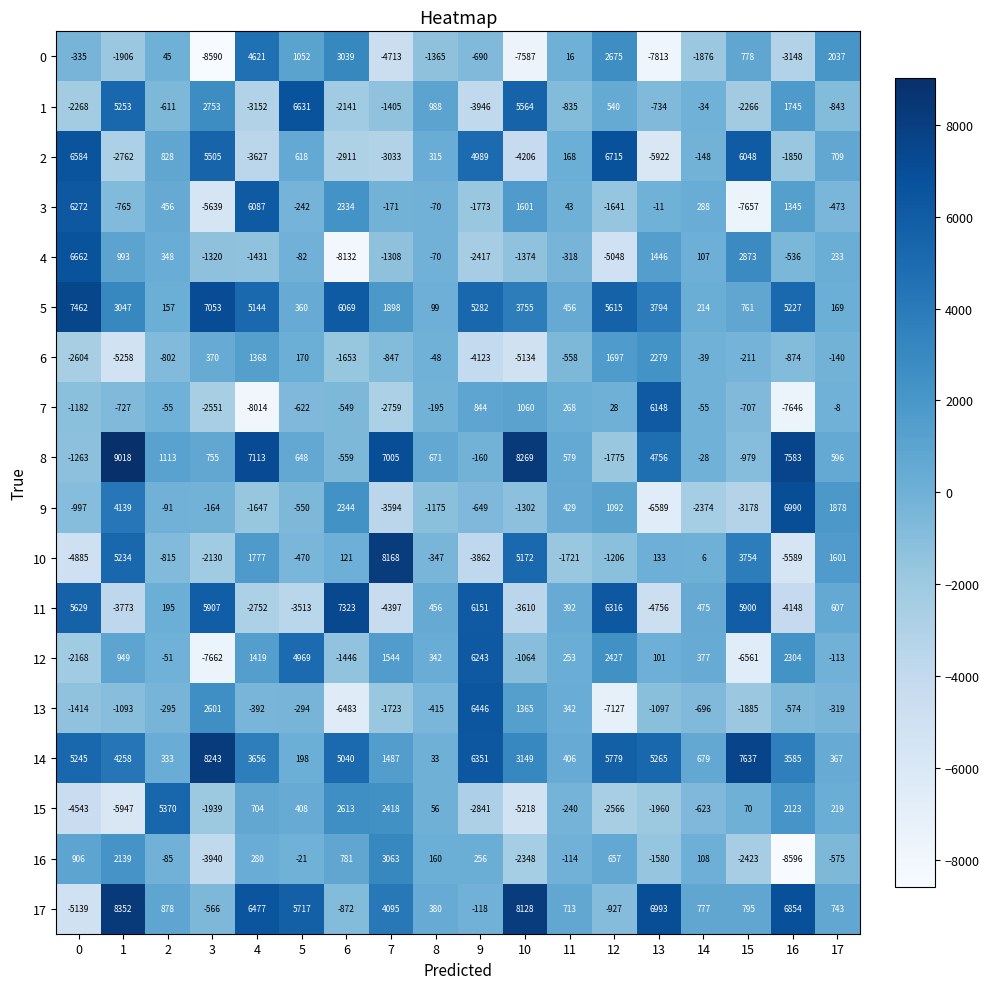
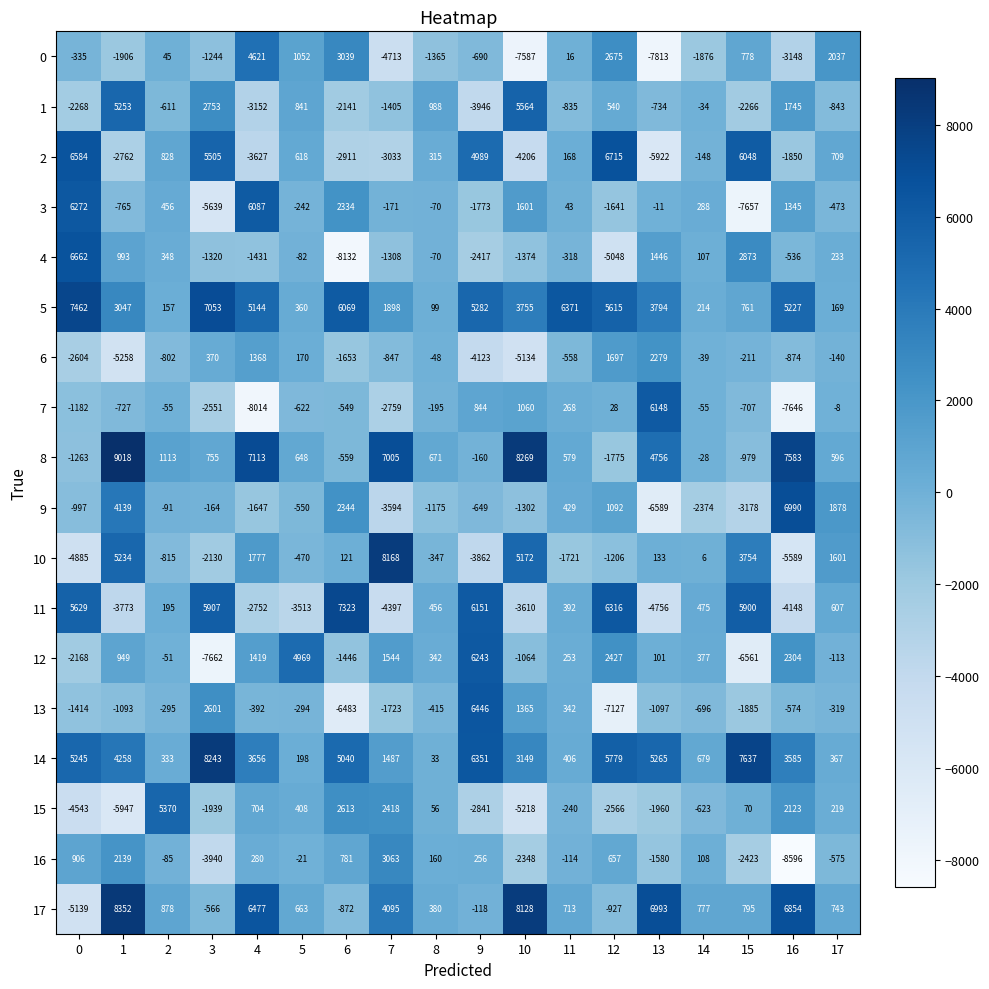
  {
    "0": {
      "0": -335,
      "1": -1906,
      "2": 45,
-     "3": -8590,
+     "3": -1244,
      "4": 4621,
      "5": 1052,
      "6": 3039,
      "7": -4713,
      "8": -1365,
      "9": -690,
      "10": -7587,
      "11": 16,
      "12": 2675,
      "13": -7813,
      "14": -1876,
      "15": 778,
      "16": -3148,
      "17": 2037
    },
    "1": {
      "0": -2268,
      "1": 5253,
      "2": -611,
      "3": 2753,
      "4": -3152,
-     "5": 6631,
+     "5": 841,
      "6": -2141,
      "7": -1405,
      "8": 988,
      "9": -3946,
      "10": 5564,
      "11": -835,
      "12": 540,
      "13": -734,
      "14": -34,
      "15": -2266,
      "16": 1745,
      "17": -843
    },
    "5": {
      "0": 7462,
      "1": 3047,
      "2": 157,
      "3": 7053,
      "4": 5144,
      "5": 360,
      "6": 6069,
      "7": 1898,
      "8": 99,
      "9": 5282,
      "10": 3755,
-     "11": 456,
+     "11": 6371,
      "12": 5615,
      "13": 3794,
      "14": 214,
      "15": 761,
      "16": 5227,
      "17": 169
    },
    "17": {
      "0": -5139,
      "1": 8352,
      "2": 878,
      "3": -566,
      "4": 6477,
-     "5": 5717,
+     "5": 663,
      "6": -872,
      "7": 4095,
      "8": 380,
      "9": -118,
      "10": 8128,
      "11": 713,
      "12": -927,
      "13": 6993,
      "14": 777,
      "15": 795,
      "16": 6854,
      "17": 743
    }
  }
